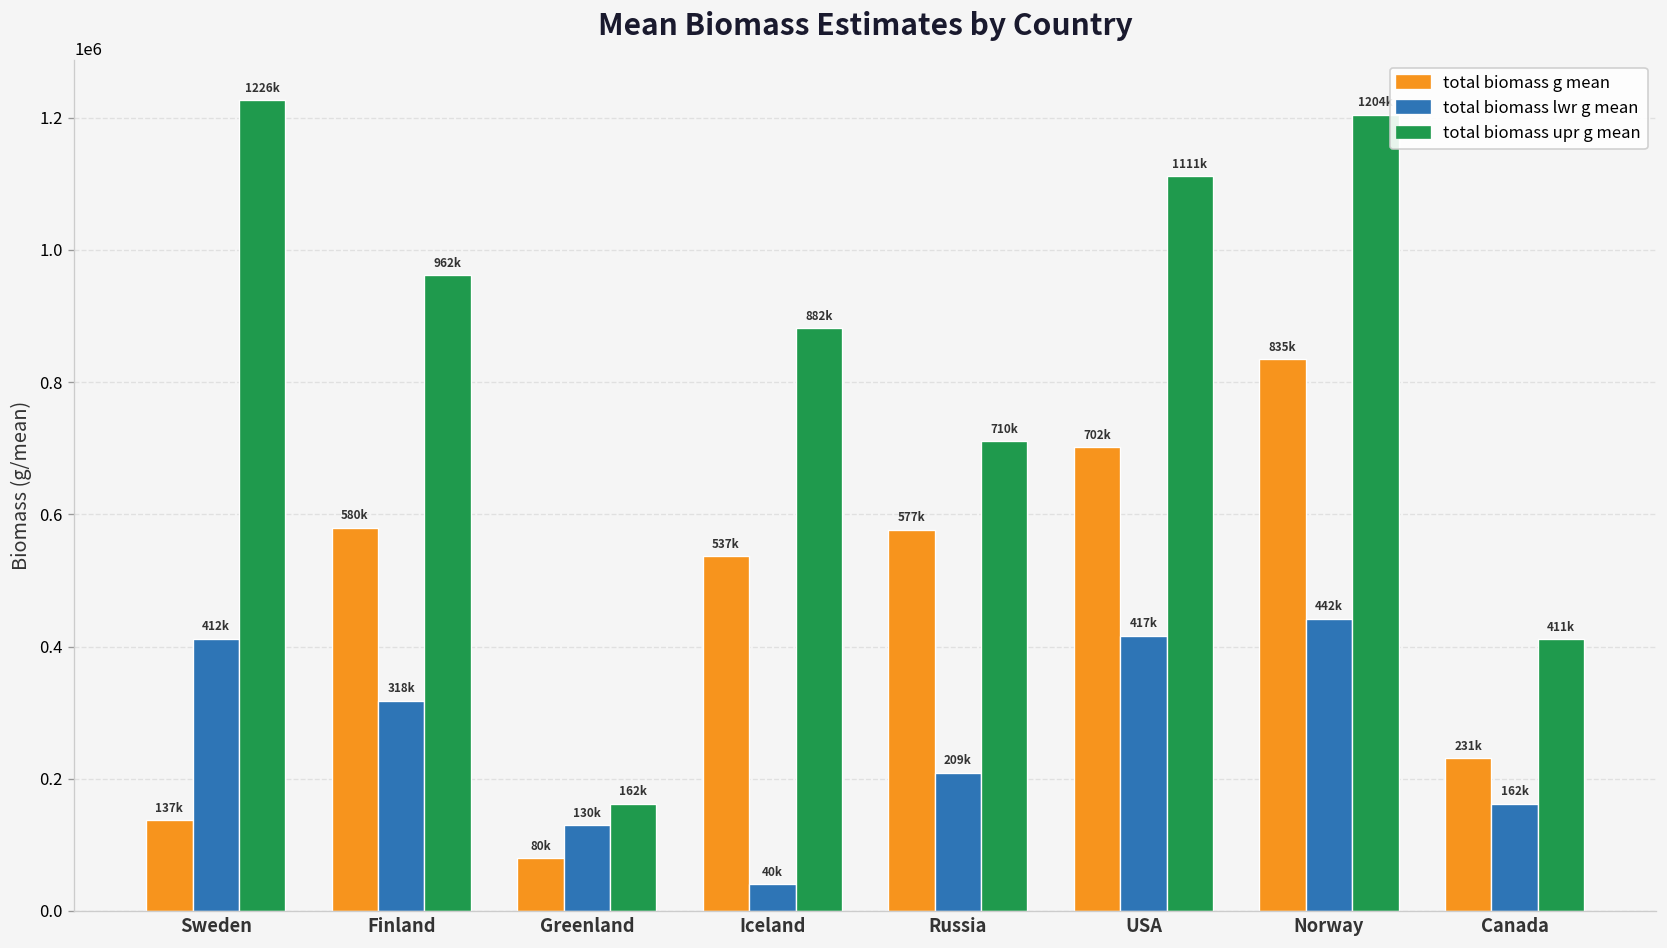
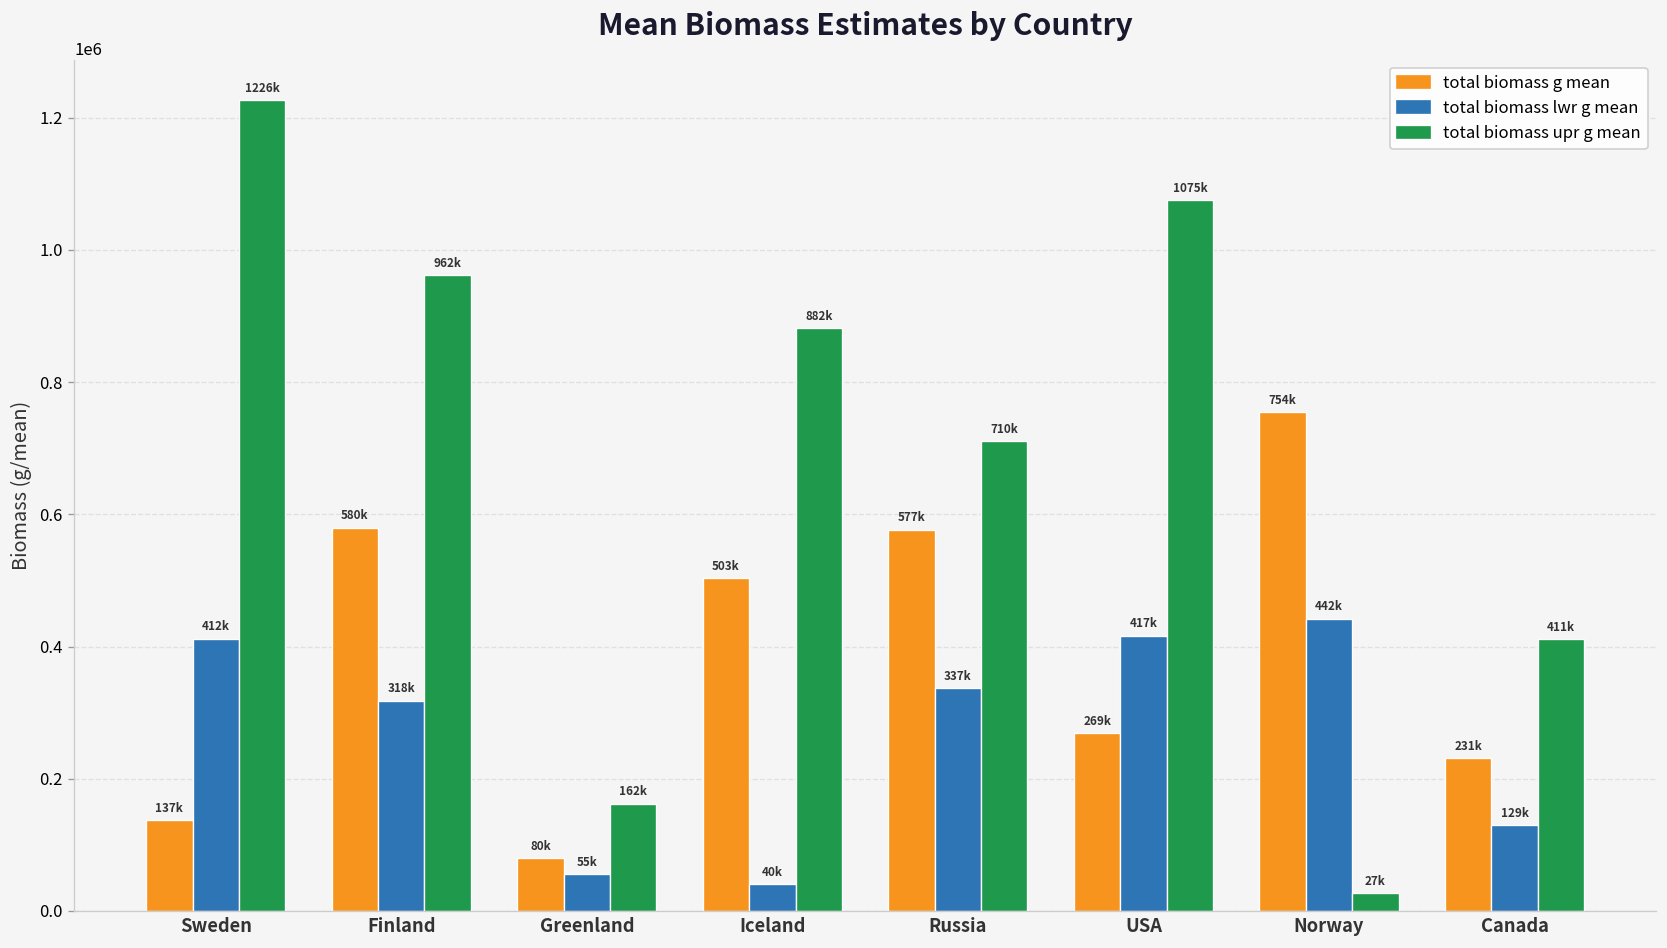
  {
    "total biomass g mean": {
      "Sweden": "137k",
      "Finland": "580k",
      "Greenland": "80k",
-     "Iceland": "537k",
+     "Iceland": "503k",
      "Russia": "577k",
-     "USA": "702k",
-     "Norway": "835k",
+     "USA": "269k",
+     "Norway": "754k",
      "Canada": "231k"
    },
    "total biomass lwr g mean": {
      "Sweden": "412k",
      "Finland": "318k",
-     "Greenland": "130k",
+     "Greenland": "55k",
      "Iceland": "40k",
-     "Russia": "209k",
+     "Russia": "337k",
      "USA": "417k",
      "Norway": "442k",
-     "Canada": "162k"
+     "Canada": "129k"
    },
    "total biomass upr g mean": {
      "Sweden": "1226k",
      "Finland": "962k",
      "Greenland": "162k",
      "Iceland": "882k",
      "Russia": "710k",
-     "USA": "1111k",
-     "Norway": "1204k",
+     "USA": "1075k",
+     "Norway": "27k",
      "Canada": "411k"
    }
  }
